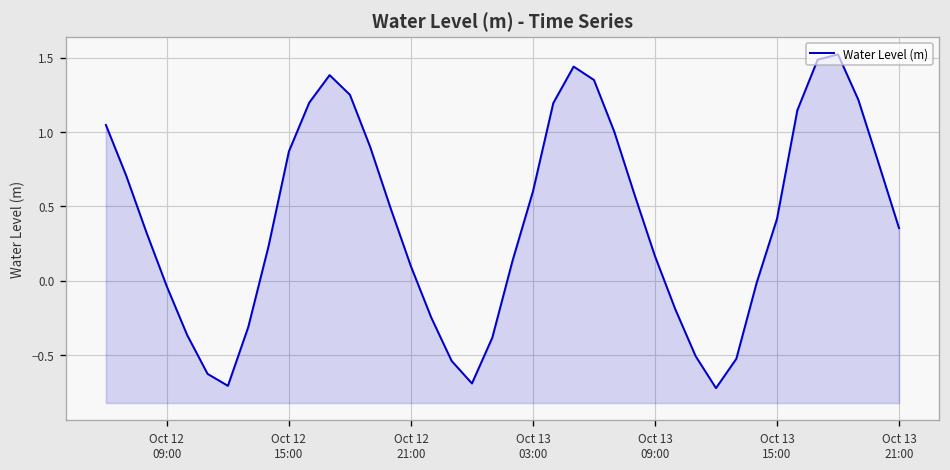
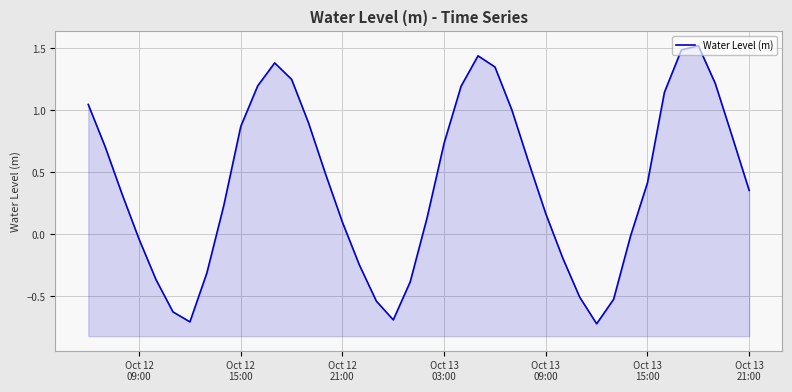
  {
    "Oct 12 09:00": -0.04,
    "Oct 12 15:00": 0.87,
    "Oct 12 21:00": 0.10,
-   "Oct 13 03:00": 0.60,
+   "Oct 13 03:00": 0.74,
    "Oct 13 09:00": 0.17,
    "Oct 13 15:00": 0.42,
    "Oct 13 21:00": 0.35
  }
